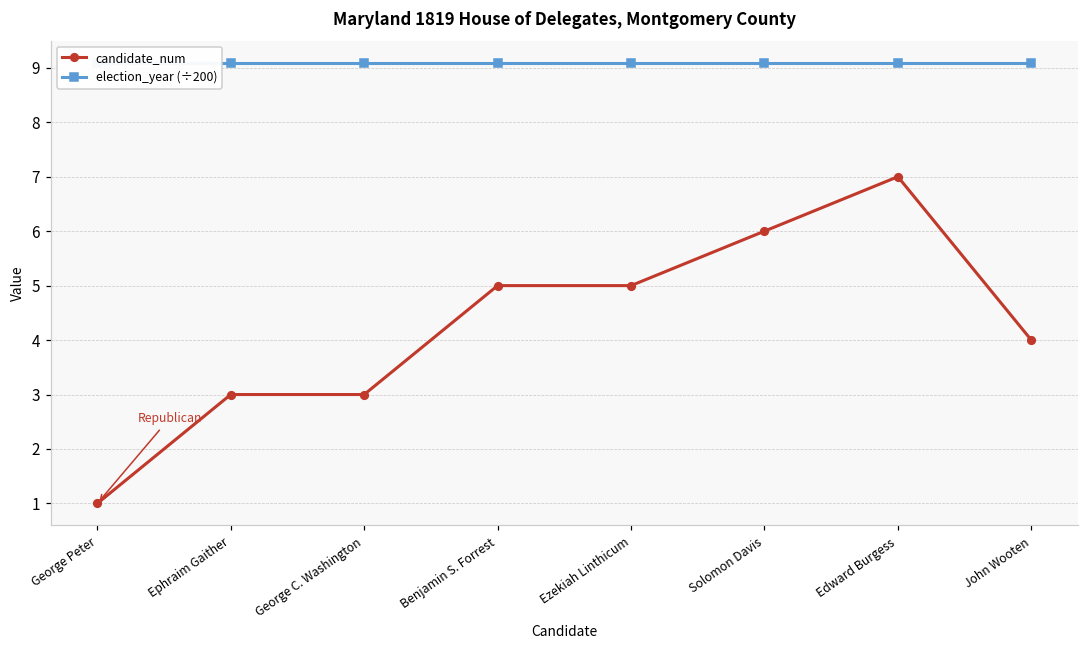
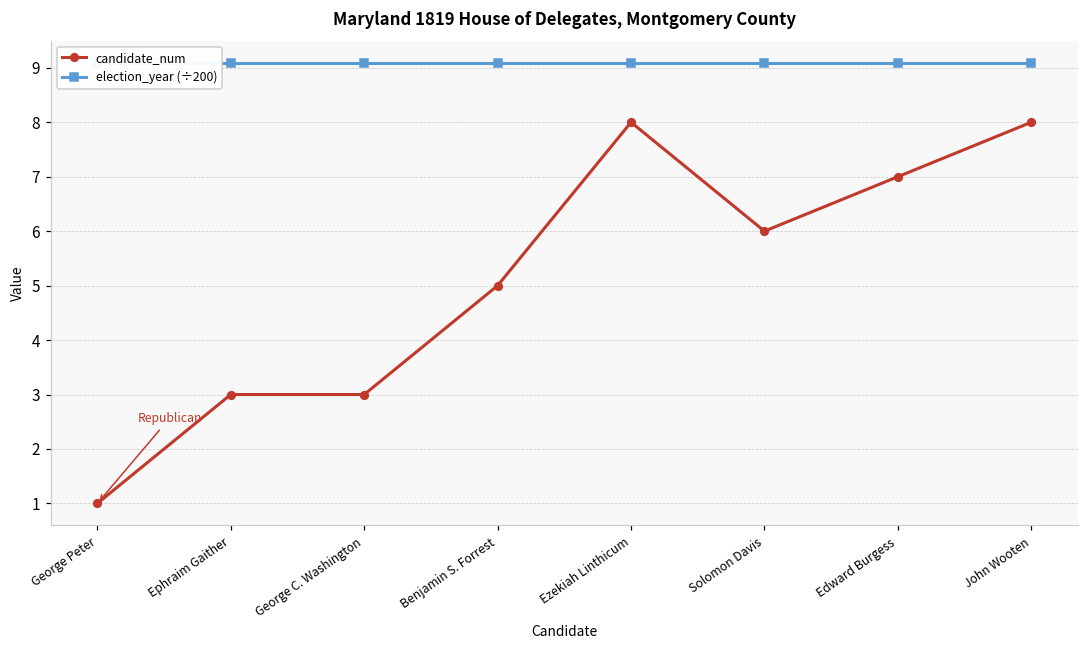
  {
    "candidate_num": {
      "George Peter": 1,
      "Ephraim Gaither": 3,
      "George C. Washington": 3,
      "Benjamin S. Forrest": 5,
-     "Ezekiah Linthicum": 5,
+     "Ezekiah Linthicum": 8,
      "Solomon Davis": 6,
      "Edward Burgess": 7,
-     "John Wooten": 4
+     "John Wooten": 8
    },
    "election_year (÷200)": {
      "Ephraim Gaither": 9.1,
      "George C. Washington": 9.1,
      "Benjamin S. Forrest": 9.1,
      "Ezekiah Linthicum": 9.1,
      "Solomon Davis": 9.1,
      "Edward Burgess": 9.1,
      "John Wooten": 9.1
    }
  }
